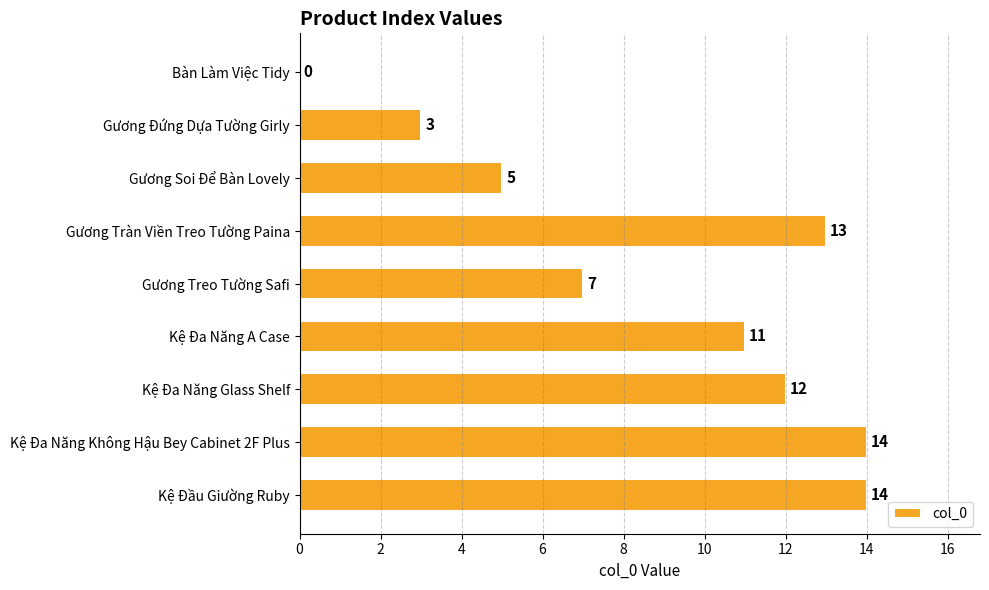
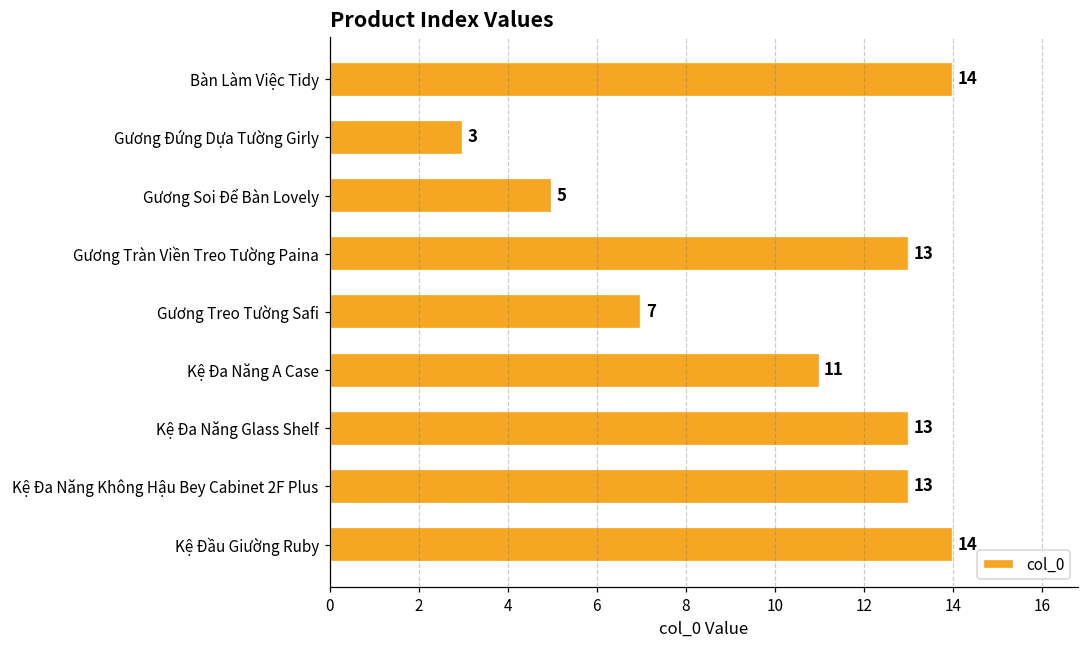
  {
-   "Bàn Làm Việc Tidy": 0,
+   "Bàn Làm Việc Tidy": 14,
    "Gương Đứng Dựa Tường Girly": 3,
    "Gương Soi Để Bàn Lovely": 5,
    "Gương Tràn Viền Treo Tường Paina": 13,
    "Gương Treo Tường Safi": 7,
    "Kệ Đa Năng A Case": 11,
-   "Kệ Đa Năng Glass Shelf": 12,
-   "Kệ Đa Năng Không Hậu Bey Cabinet 2F Plus": 14
+   "Kệ Đa Năng Glass Shelf": 13,
+   "Kệ Đa Năng Không Hậu Bey Cabinet 2F Plus": 13
  }
